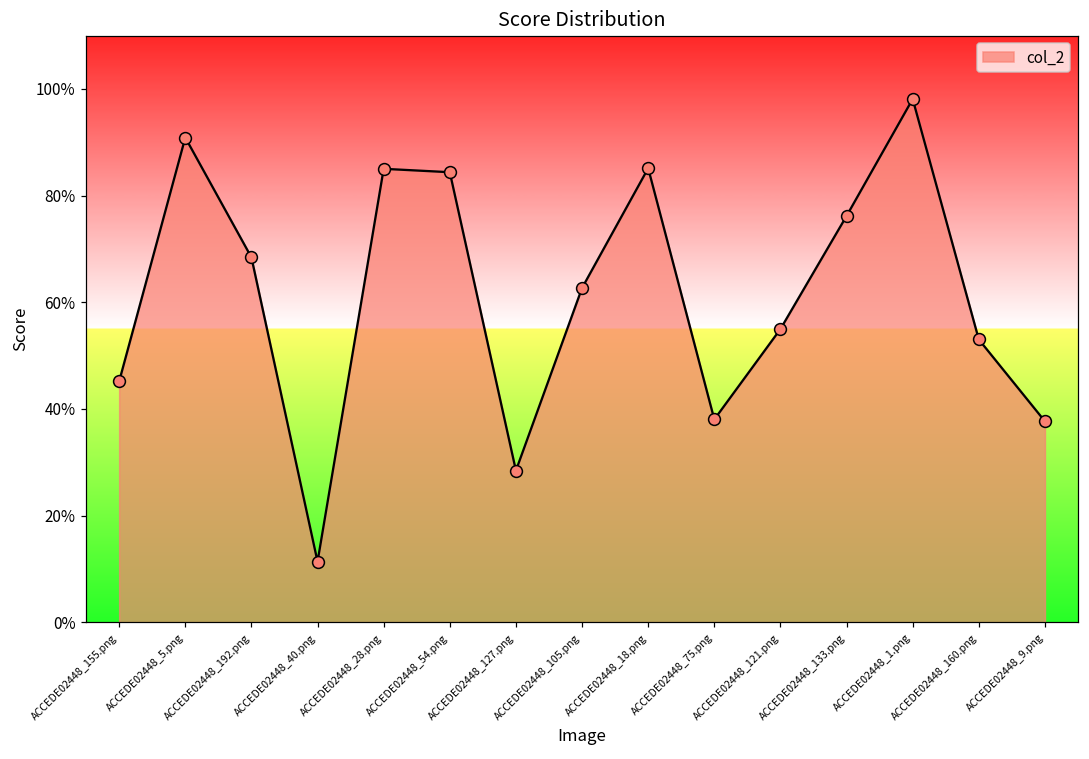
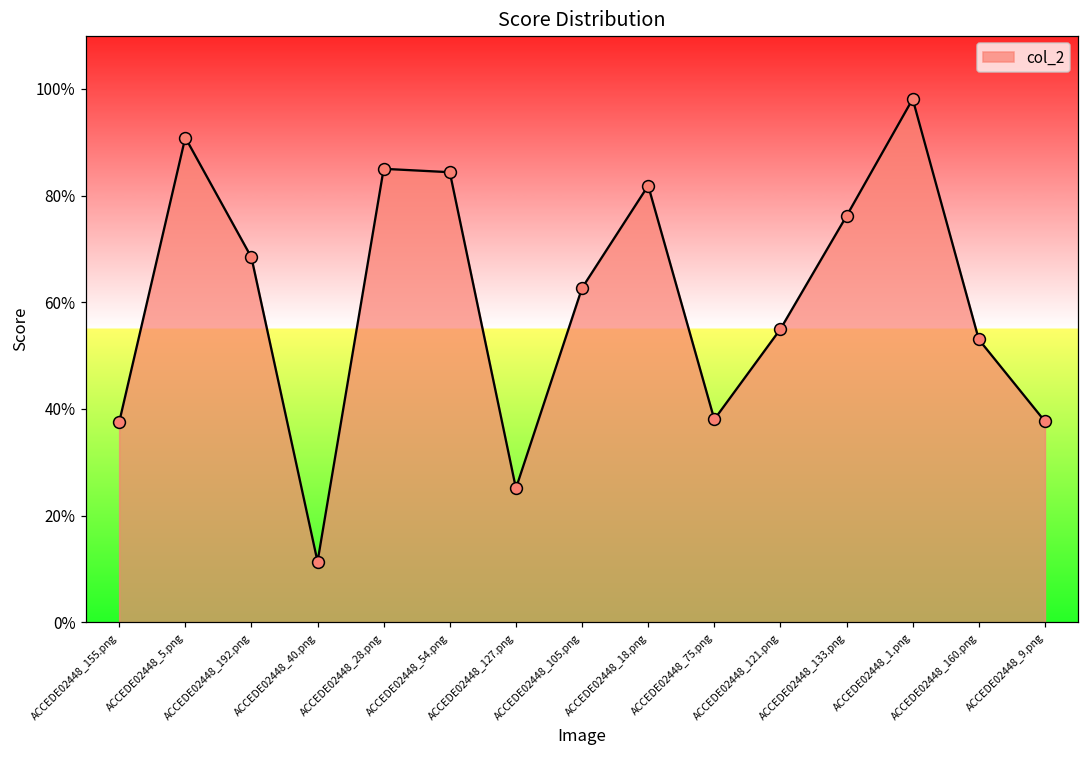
  {
-   "ACCEDE02448_155.png": "45%",
+   "ACCEDE02448_155.png": "37%",
    "ACCEDE02448_5.png": "91%",
    "ACCEDE02448_192.png": "68%",
    "ACCEDE02448_40.png": "11%",
    "ACCEDE02448_28.png": "85%",
    "ACCEDE02448_54.png": "84%",
-   "ACCEDE02448_127.png": "28%",
+   "ACCEDE02448_127.png": "25%",
    "ACCEDE02448_105.png": "63%",
-   "ACCEDE02448_18.png": "85%",
+   "ACCEDE02448_18.png": "82%",
    "ACCEDE02448_75.png": "38%",
    "ACCEDE02448_121.png": "55%",
    "ACCEDE02448_133.png": "76%",
    "ACCEDE02448_1.png": "98%",
    "ACCEDE02448_160.png": "53%",
    "ACCEDE02448_9.png": "38%"
  }
